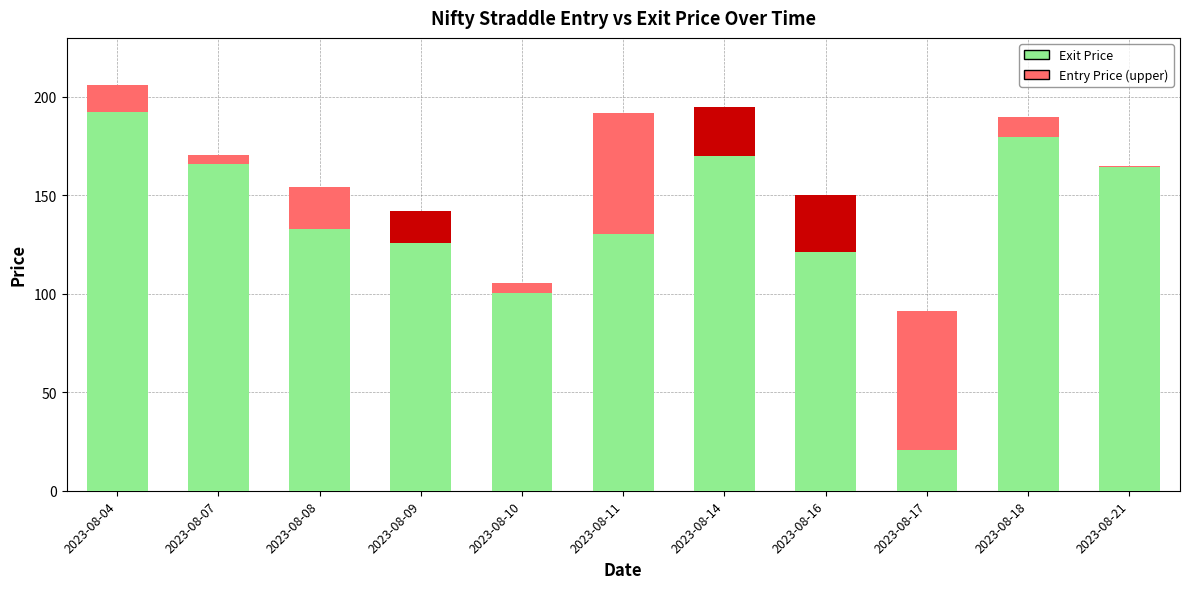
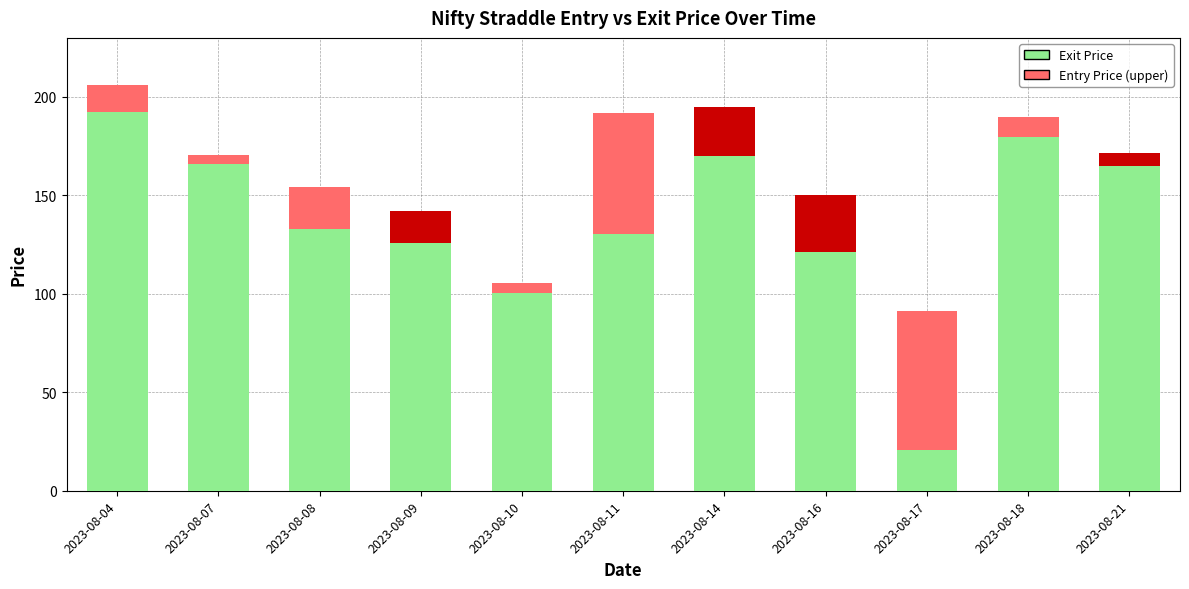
  {
    "Exit Price": {
      "2023-08-04": 192,
      "2023-08-07": 166,
      "2023-08-08": 133,
      "2023-08-09": 142,
      "2023-08-10": 100,
      "2023-08-11": 131,
      "2023-08-14": 195,
      "2023-08-16": 150,
      "2023-08-17": 21,
      "2023-08-18": 180,
-     "2023-08-21": 165
+     "2023-08-21": 172
    }
  }
